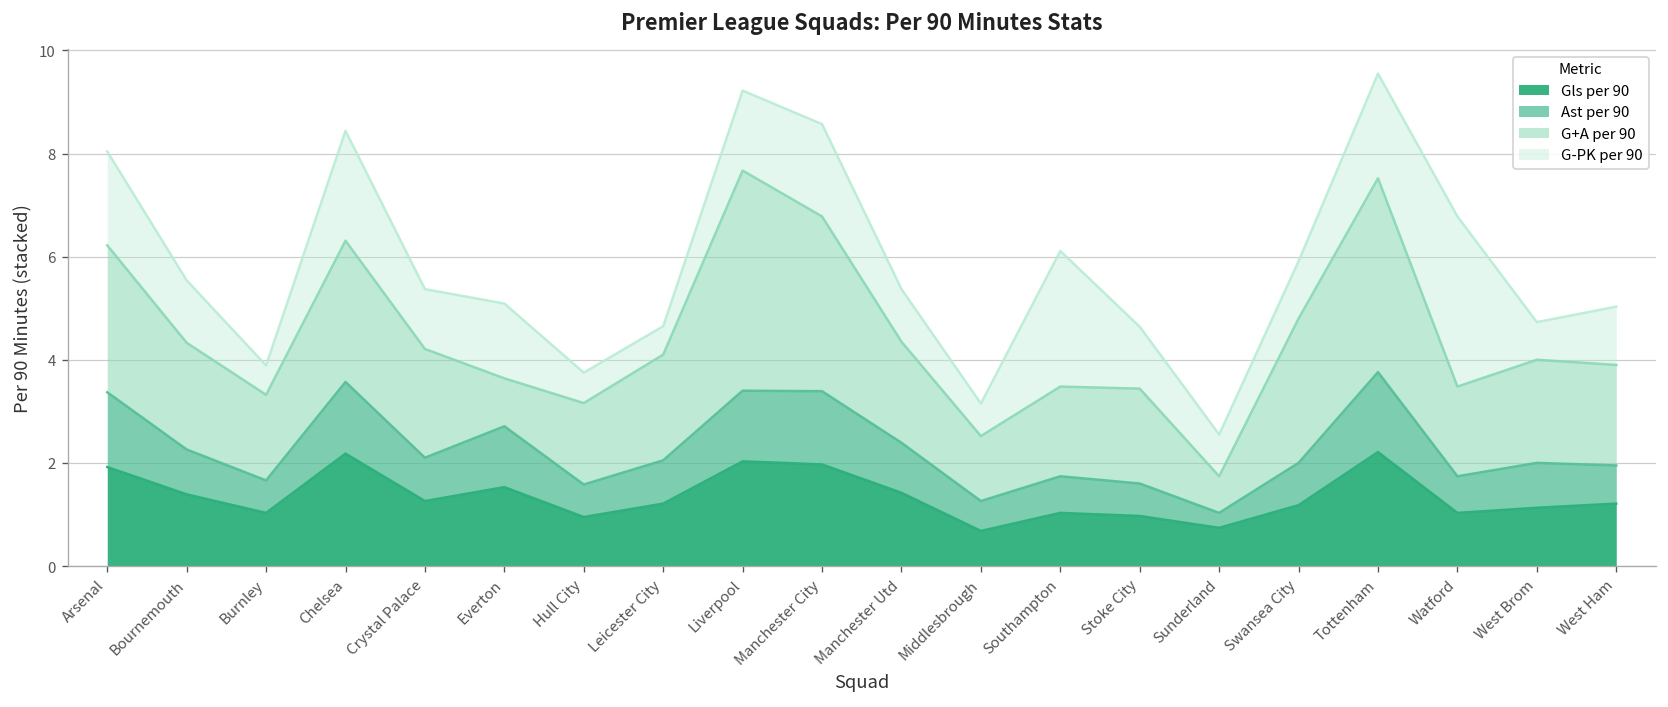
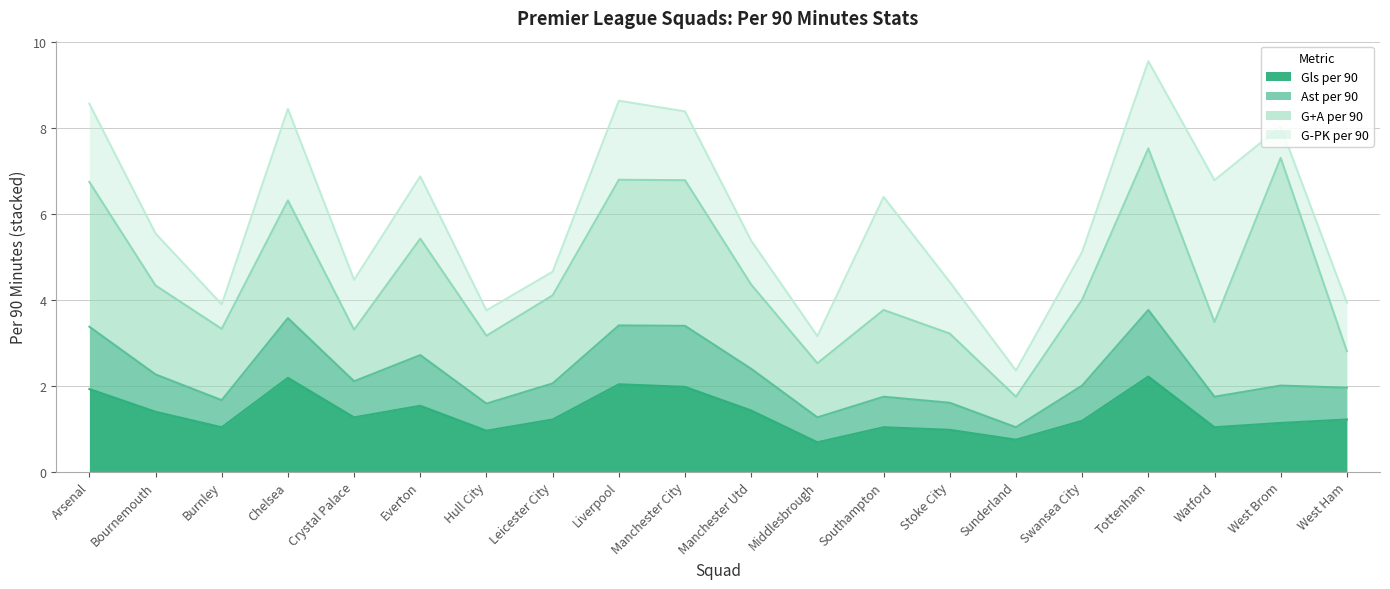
  {
    "G+A per 90": {
-     "Arsenal": 2.9,
+     "Arsenal": 3.4,
      "Bournemouth": 2.1,
      "Burnley": 1.7,
      "Chelsea": 2.7,
-     "Crystal Palace": 2.1,
-     "Everton": 0.9,
+     "Crystal Palace": 1.2,
+     "Everton": 2.7,
      "Hull City": 1.6,
      "Leicester City": 2.1,
-     "Liverpool": 4.3,
+     "Liverpool": 3.4,
      "Manchester City": 3.4,
      "Manchester Utd": 2.0,
      "Middlesbrough": 1.3,
-     "Southampton": 1.7,
-     "Stoke City": 1.8,
+     "Southampton": 2.0,
+     "Stoke City": 1.6,
      "Sunderland": 0.7,
-     "Swansea City": 2.8,
+     "Swansea City": 2.0,
      "Tottenham": 3.8,
      "Watford": 1.7,
-     "West Brom": 2.0,
-     "West Ham": 2.0
+     "West Brom": 5.3,
+     "West Ham": 0.8
    },
    "G-PK per 90": {
      "Arsenal": 1.8,
      "Bournemouth": 1.2,
      "Burnley": 0.6,
      "Chelsea": 2.1,
      "Crystal Palace": 1.2,
      "Everton": 1.4,
      "Hull City": 0.6,
      "Leicester City": 0.5,
-     "Liverpool": 1.6,
-     "Manchester City": 1.8,
+     "Liverpool": 1.8,
+     "Manchester City": 1.6,
      "Manchester Utd": 1.0,
      "Middlesbrough": 0.6,
      "Southampton": 2.6,
      "Stoke City": 1.2,
-     "Sunderland": 0.8,
+     "Sunderland": 0.6,
      "Swansea City": 1.1,
      "Tottenham": 2.0,
      "Watford": 3.3,
      "West Ham": 1.1
    }
  }
